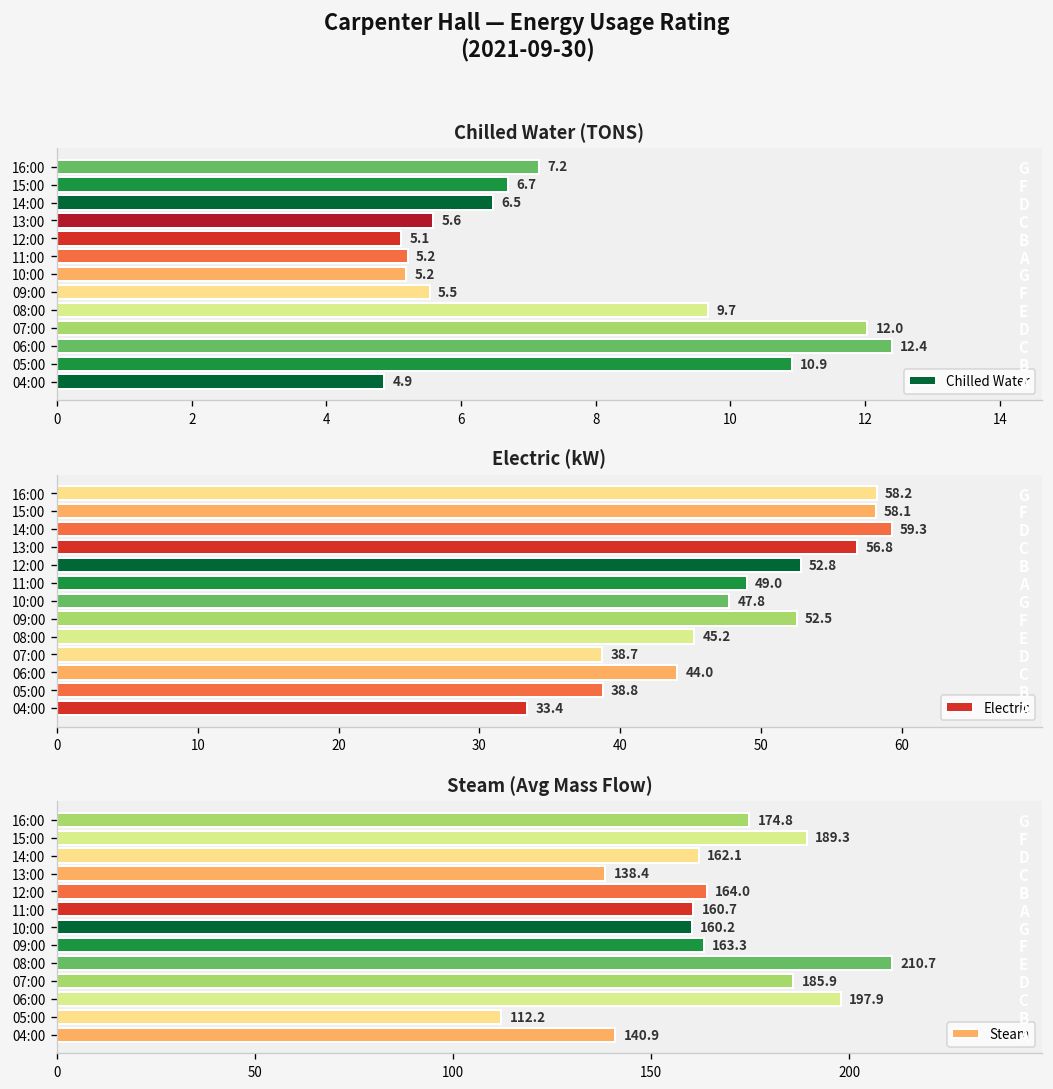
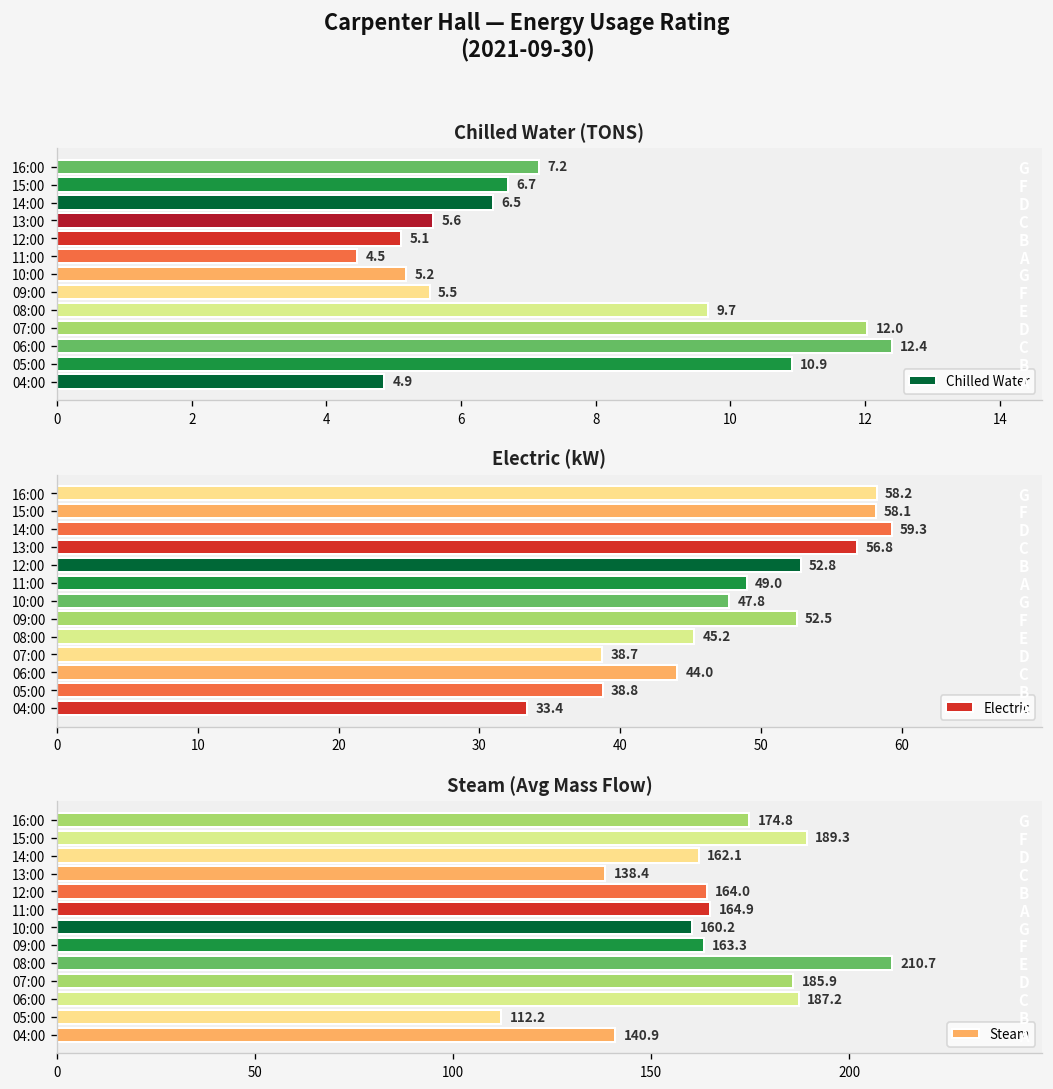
  {
    "Chilled Water (TONS)": {
      "16:00": 7.2,
      "15:00": 6.7,
      "14:00": 6.5,
      "13:00": 5.6,
      "12:00": 5.1,
-     "11:00": 5.2,
+     "11:00": 4.5,
      "10:00": 5.2,
      "09:00": 5.5,
      "08:00": 9.7,
      "07:00": 12.0,
      "06:00": 12.4,
      "05:00": 10.9,
      "04:00": 4.9
    },
    "Electric (kW)": {
      "16:00": 58.2,
      "15:00": 58.1,
      "14:00": 59.3,
      "13:00": 56.8,
      "12:00": 52.8,
      "11:00": 49.0,
      "10:00": 47.8,
      "09:00": 52.5,
      "08:00": 45.2,
      "07:00": 38.7,
      "06:00": 44.0,
      "05:00": 38.8,
      "04:00": 33.4
    },
    "Steam (Avg Mass Flow)": {
      "16:00": 174.8,
      "15:00": 189.3,
      "14:00": 162.1,
      "13:00": 138.4,
      "12:00": 164.0,
-     "11:00": 160.7,
+     "11:00": 164.9,
      "10:00": 160.2,
      "09:00": 163.3,
      "08:00": 210.7,
      "07:00": 185.9,
-     "06:00": 197.9,
+     "06:00": 187.2,
      "05:00": 112.2,
      "04:00": 140.9
    }
  }
